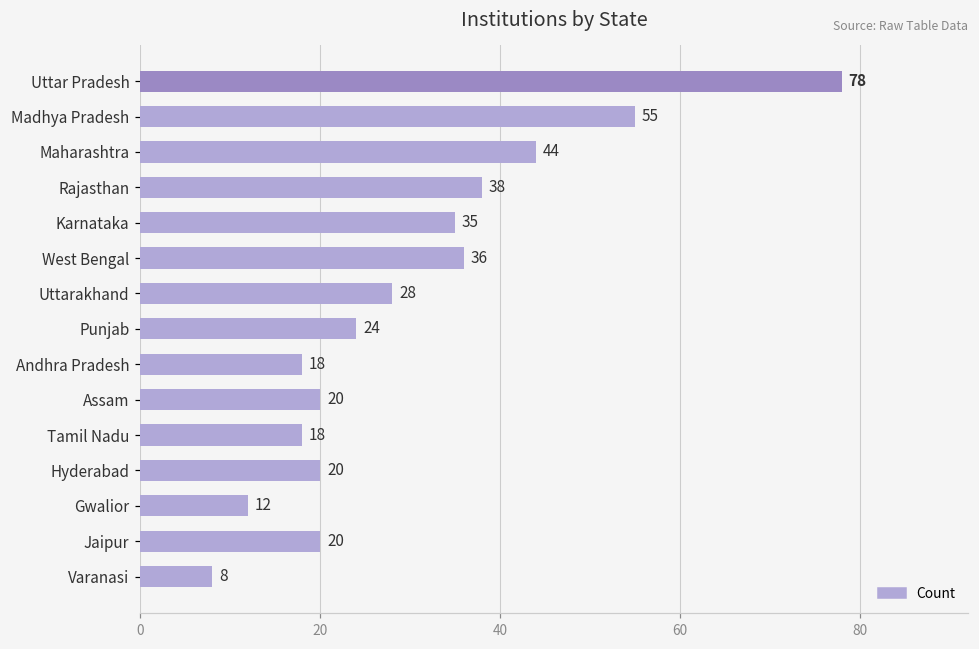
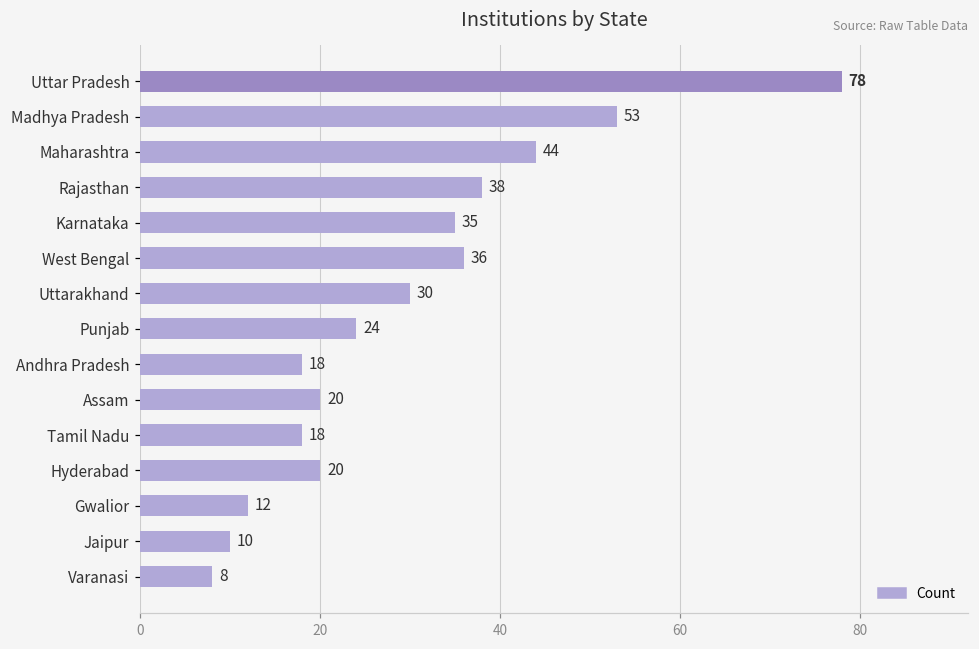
  {
    "Uttar Pradesh": 78,
-   "Madhya Pradesh": 55,
+   "Madhya Pradesh": 53,
    "Maharashtra": 44,
    "Rajasthan": 38,
    "Karnataka": 35,
    "West Bengal": 36,
-   "Uttarakhand": 28,
+   "Uttarakhand": 30,
    "Punjab": 24,
    "Andhra Pradesh": 18,
    "Assam": 20,
    "Tamil Nadu": 18,
    "Hyderabad": 20,
    "Gwalior": 12,
-   "Jaipur": 20,
+   "Jaipur": 10,
    "Varanasi": 8
  }
